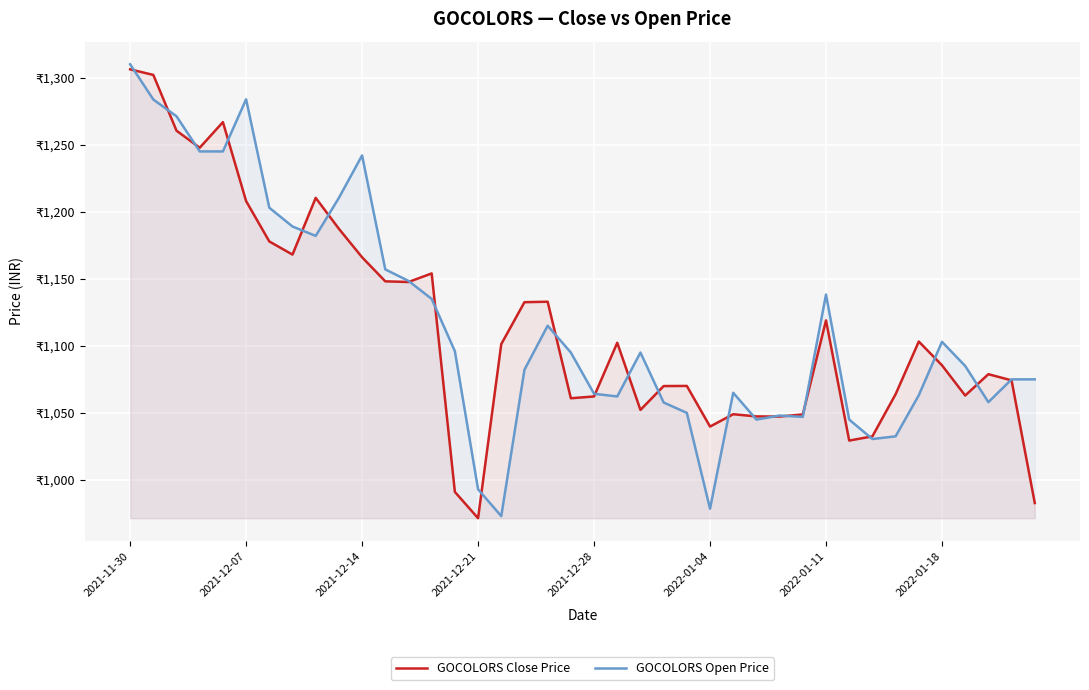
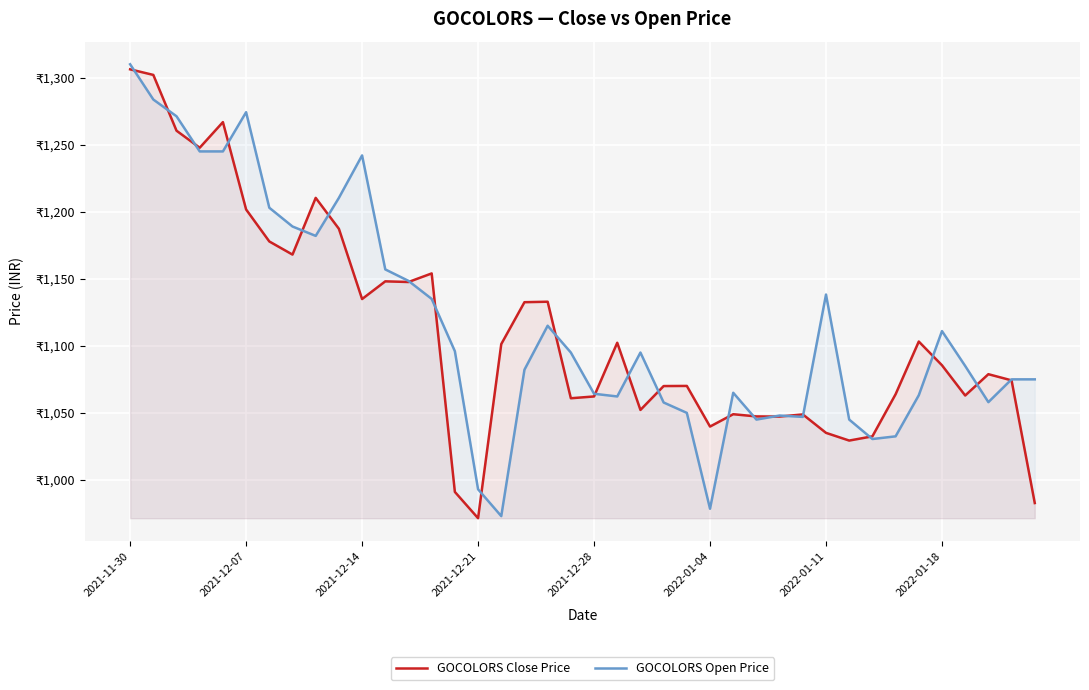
  {
    "GOCOLORS Close Price": {
      "2021-11-30": "₹1,306",
-     "2021-12-07": "₹1,208",
-     "2021-12-14": "₹1,166",
+     "2021-12-07": "₹1,202",
+     "2021-12-14": "₹1,135",
      "2021-12-21": "₹971",
      "2021-12-28": "₹1,062",
      "2022-01-04": "₹1,040",
-     "2022-01-11": "₹1,119",
+     "2022-01-11": "₹1,035",
      "2022-01-18": "₹1,086"
    },
    "GOCOLORS Open Price": {
      "2021-11-30": "₹1,310",
-     "2021-12-07": "₹1,284",
+     "2021-12-07": "₹1,274",
      "2021-12-14": "₹1,242",
      "2021-12-21": "₹993",
      "2021-12-28": "₹1,064",
      "2022-01-04": "₹979",
      "2022-01-11": "₹1,138",
-     "2022-01-18": "₹1,103"
+     "2022-01-18": "₹1,111"
    }
  }
